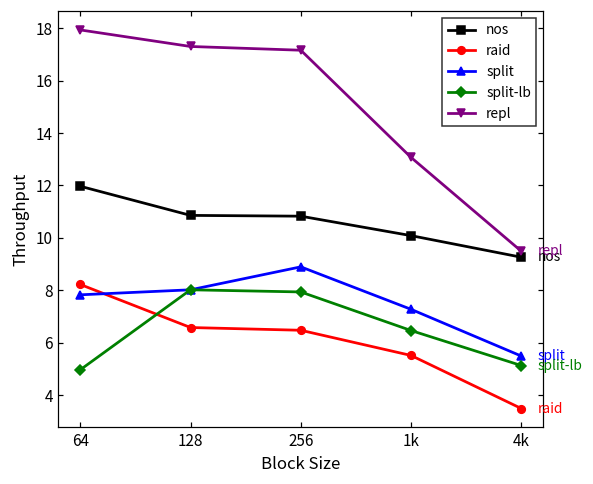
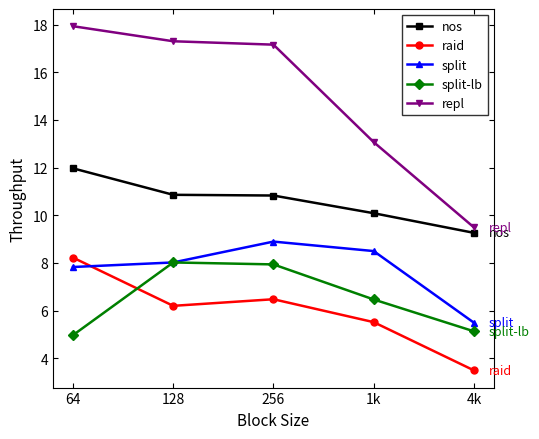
  {
    "nos": {
      "64": 12.0,
      "128": 10.9,
      "256": 10.8,
      "1k": 10.1,
      "4k": 9.3
    },
    "raid": {
      "64": 8.2,
-     "128": 6.6,
+     "128": 6.2,
      "256": 6.5,
      "1k": 5.5,
      "4k": 3.5
    },
    "split": {
      "64": 7.8,
      "256": 8.9,
-     "1k": 7.3,
+     "1k": 8.5,
      "4k": 5.5
    },
    "split-lb": {
      "64": 5.0,
      "256": 7.9,
      "1k": 6.5,
      "4k": 5.1
    },
    "repl": {
      "64": 17.9,
      "128": 17.3,
      "256": 17.2,
      "1k": 13.1,
      "4k": 9.5
    }
  }
